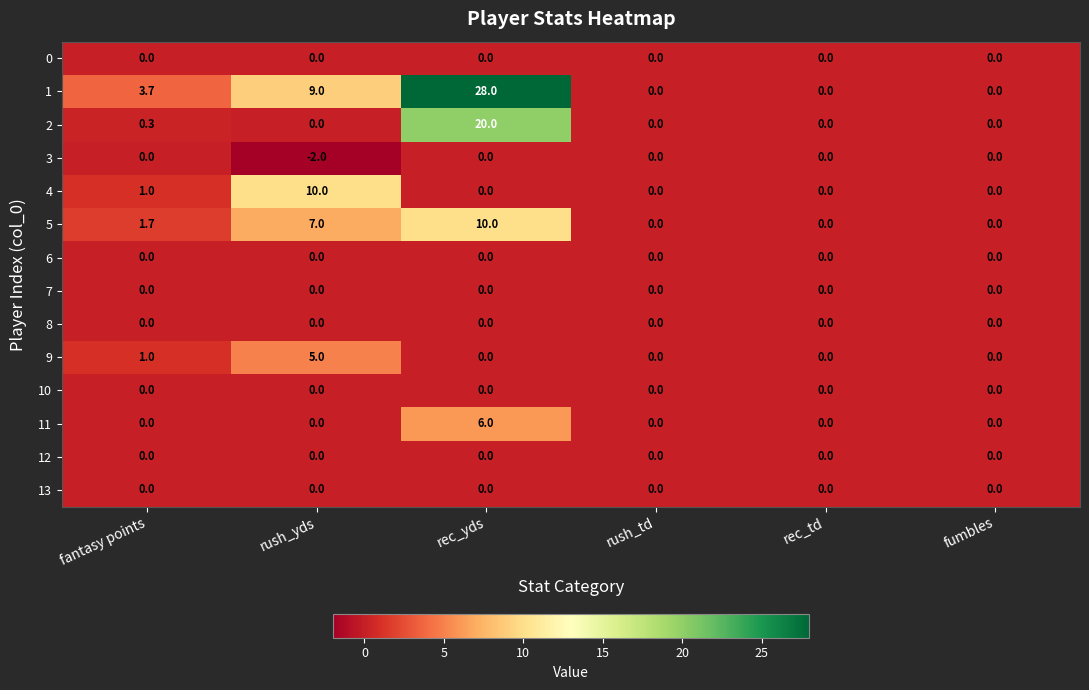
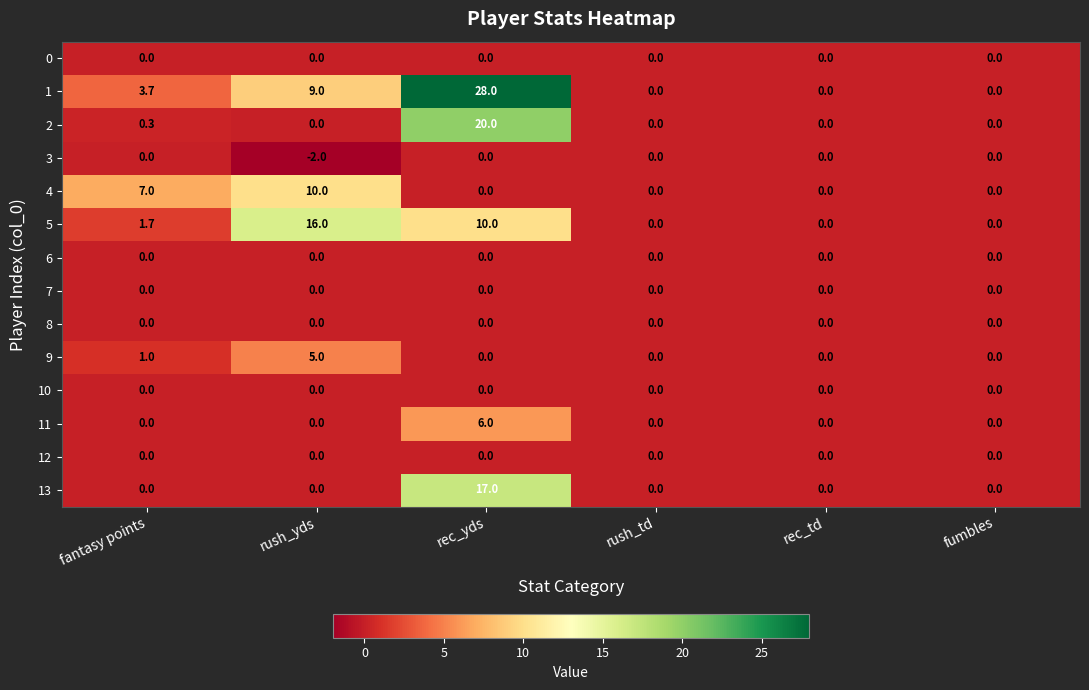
  {
    "0": {
      "fantasy points": 0.0,
      "rush_yds": 0.0,
      "rec_yds": 0.0,
      "rush_td": 0.0,
      "rec_td": 0.0,
      "fumbles": 0.0
    },
    "1": {
      "fantasy points": 3.7,
      "rush_yds": 9.0,
      "rec_yds": 28.0,
      "rush_td": 0.0,
      "rec_td": 0.0,
      "fumbles": 0.0
    },
    "2": {
      "fantasy points": 0.3,
      "rush_yds": 0.0,
      "rec_yds": 20.0,
      "rush_td": 0.0,
      "rec_td": 0.0,
      "fumbles": 0.0
    },
    "3": {
      "fantasy points": 0.0,
      "rush_yds": -2.0,
      "rec_yds": 0.0,
      "rush_td": 0.0,
      "rec_td": 0.0,
      "fumbles": 0.0
    },
    "4": {
-     "fantasy points": 1.0,
+     "fantasy points": 7.0,
      "rush_yds": 10.0,
      "rec_yds": 0.0,
      "rush_td": 0.0,
      "rec_td": 0.0,
      "fumbles": 0.0
    },
    "5": {
      "fantasy points": 1.7,
-     "rush_yds": 7.0,
+     "rush_yds": 16.0,
      "rec_yds": 10.0,
      "rush_td": 0.0,
      "rec_td": 0.0,
      "fumbles": 0.0
    },
    "6": {
      "fantasy points": 0.0,
      "rush_yds": 0.0,
      "rec_yds": 0.0,
      "rush_td": 0.0,
      "rec_td": 0.0,
      "fumbles": 0.0
    },
    "7": {
      "fantasy points": 0.0,
      "rush_yds": 0.0,
      "rec_yds": 0.0,
      "rush_td": 0.0,
      "rec_td": 0.0,
      "fumbles": 0.0
    },
    "8": {
      "fantasy points": 0.0,
      "rush_yds": 0.0,
      "rec_yds": 0.0,
      "rush_td": 0.0,
      "rec_td": 0.0,
      "fumbles": 0.0
    },
    "9": {
      "fantasy points": 1.0,
      "rush_yds": 5.0,
      "rec_yds": 0.0,
      "rush_td": 0.0,
      "rec_td": 0.0,
      "fumbles": 0.0
    },
    "10": {
      "fantasy points": 0.0,
      "rush_yds": 0.0,
      "rec_yds": 0.0,
      "rush_td": 0.0,
      "rec_td": 0.0,
      "fumbles": 0.0
    },
    "11": {
      "fantasy points": 0.0,
      "rush_yds": 0.0,
      "rec_yds": 6.0,
      "rush_td": 0.0,
      "rec_td": 0.0,
      "fumbles": 0.0
    },
    "12": {
      "fantasy points": 0.0,
      "rush_yds": 0.0,
      "rec_yds": 0.0,
      "rush_td": 0.0,
      "rec_td": 0.0,
      "fumbles": 0.0
    },
    "13": {
      "fantasy points": 0.0,
      "rush_yds": 0.0,
-     "rec_yds": 0.0,
+     "rec_yds": 17.0,
      "rush_td": 0.0,
      "rec_td": 0.0,
      "fumbles": 0.0
    }
  }
